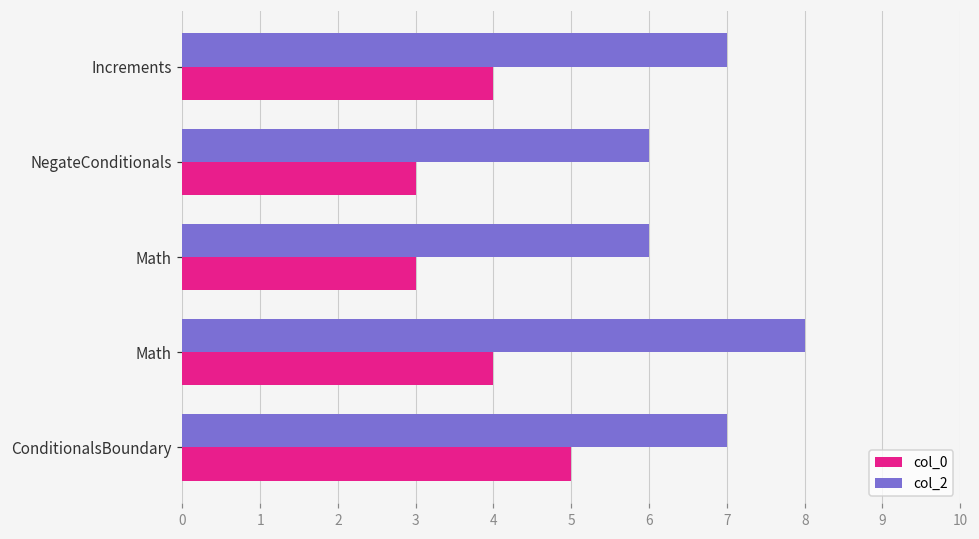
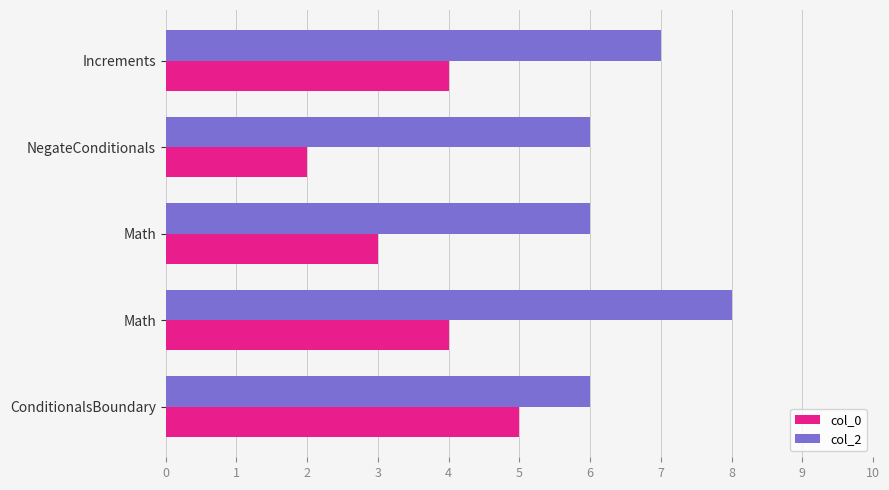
  {
    "col_0": {
      "Increments": 4,
-     "NegateConditionals": 3,
+     "NegateConditionals": 2,
      "ConditionalsBoundary": 5
    },
    "col_2": {
      "Increments": 7,
      "NegateConditionals": 6,
-     "ConditionalsBoundary": 7
+     "ConditionalsBoundary": 6
    }
  }
